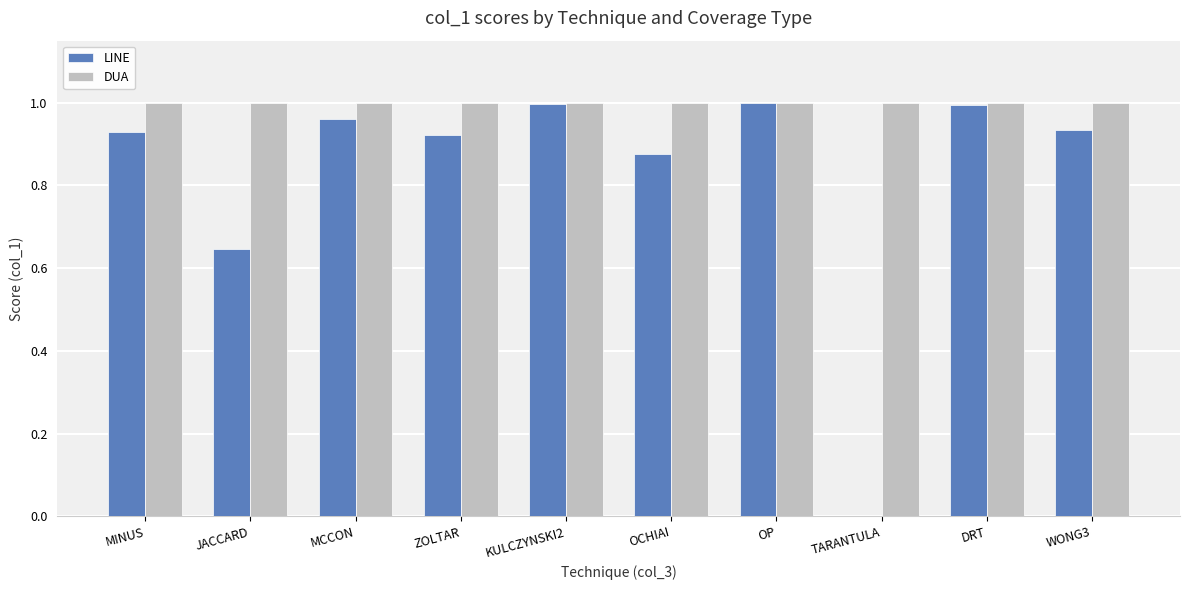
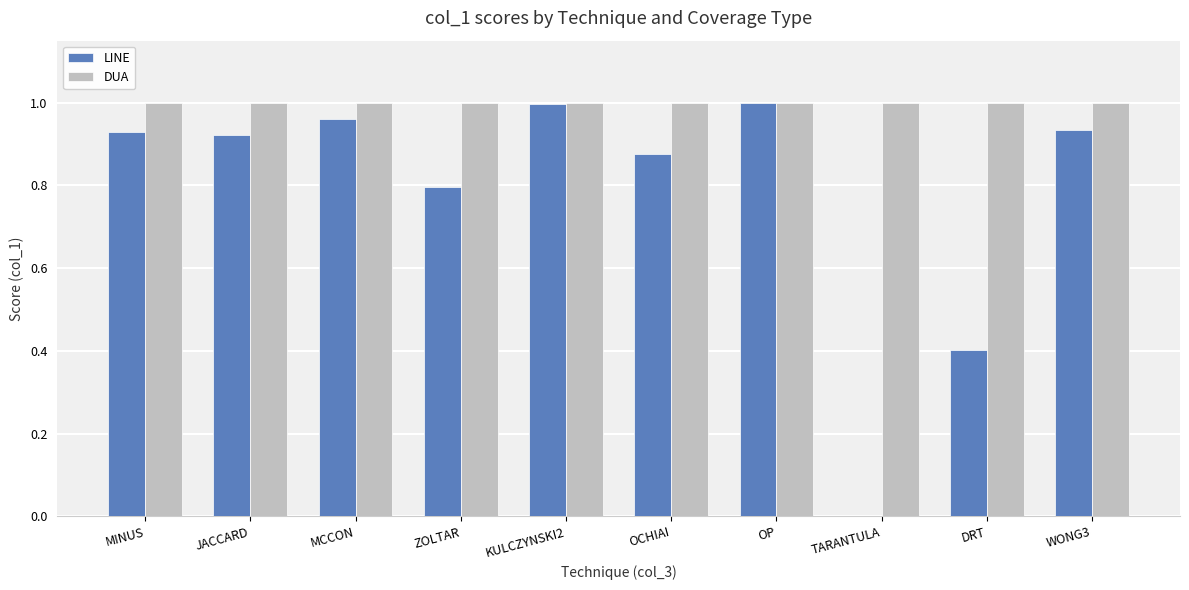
  {
    "LINE": {
      "MINUS": 0.93,
-     "JACCARD": 0.65,
+     "JACCARD": 0.92,
      "MCCON": 0.96,
-     "ZOLTAR": 0.92,
+     "ZOLTAR": 0.80,
      "KULCZYNSKI2": 1.00,
      "OCHIAI": 0.88,
      "OP": 1.00,
      "TARANTULA": 0.00,
-     "DRT": 1.00,
+     "DRT": 0.40,
      "WONG3": 0.93
    },
    "DUA": {
      "MINUS": 1.00,
      "JACCARD": 1.00,
      "MCCON": 1.00,
      "ZOLTAR": 1.00,
      "KULCZYNSKI2": 1.00,
      "OCHIAI": 1.00,
      "OP": 1.00,
      "TARANTULA": 1.00,
      "DRT": 1.00,
      "WONG3": 1.00
    }
  }
